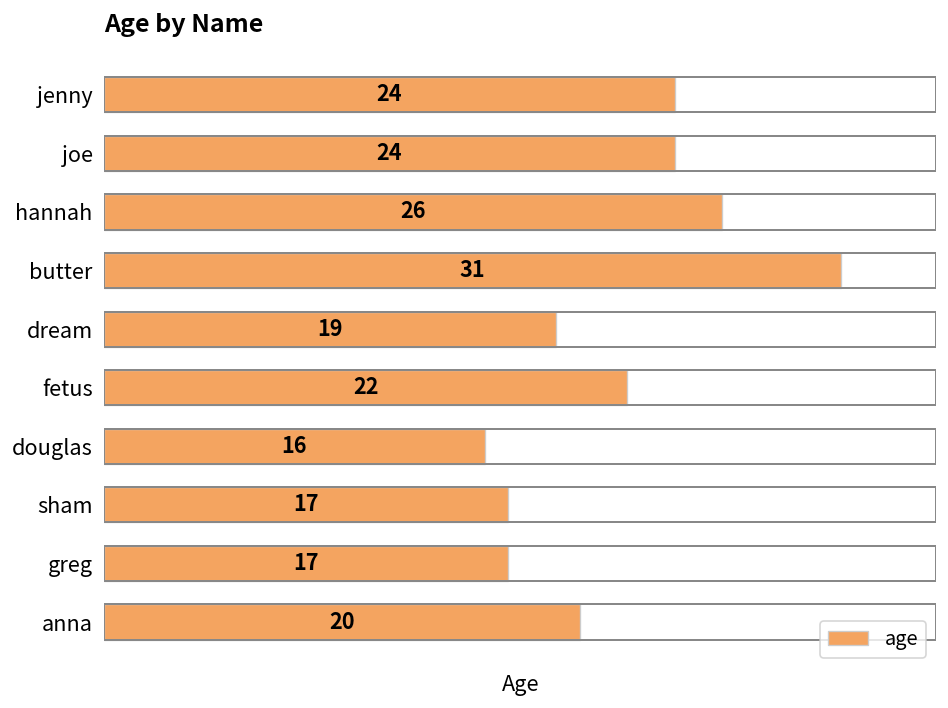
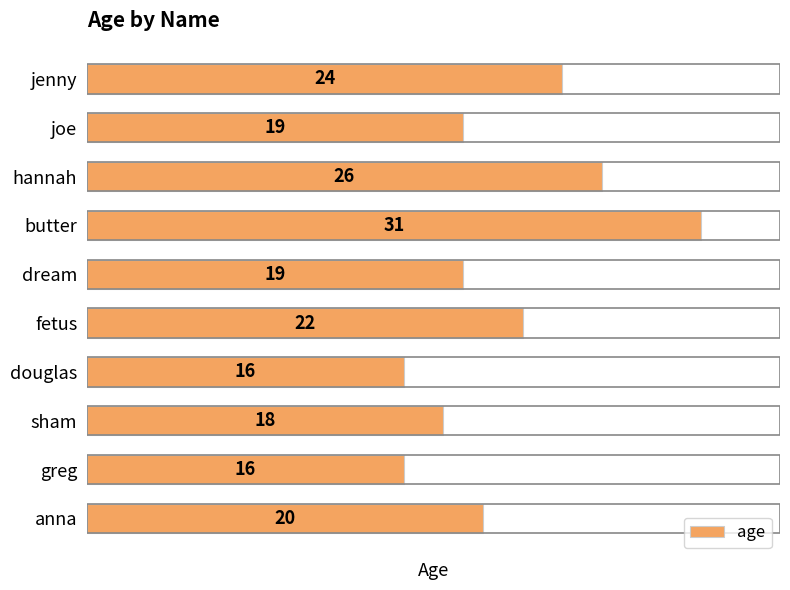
  {
    "jenny": 24,
-   "joe": 24,
+   "joe": 19,
    "hannah": 26,
    "butter": 31,
    "dream": 19,
    "fetus": 22,
    "douglas": 16,
-   "sham": 17,
-   "greg": 17,
+   "sham": 18,
+   "greg": 16,
    "anna": 20
  }
